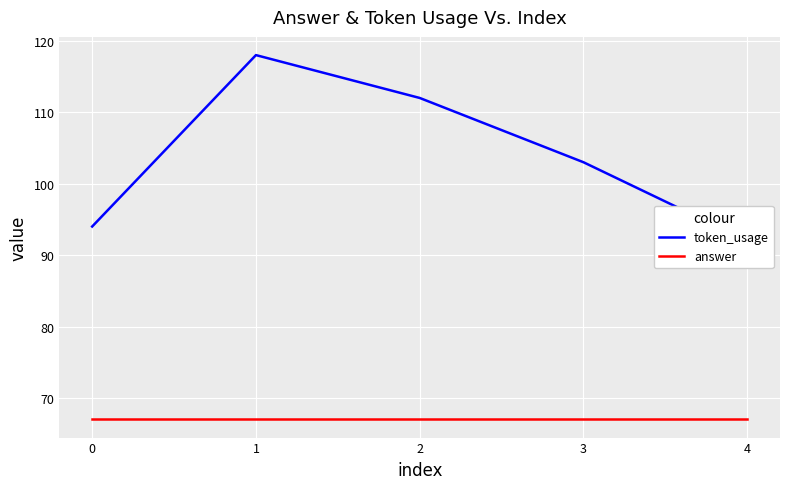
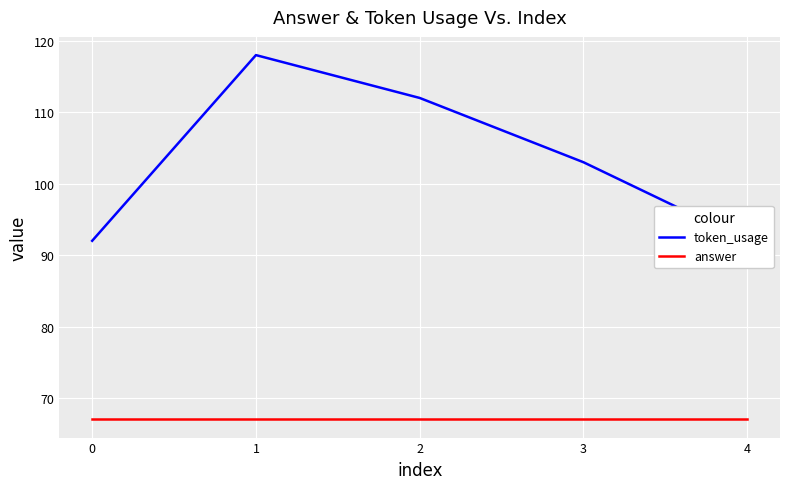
  {
    "token_usage": {
-     "0": 94,
+     "0": 92,
      "1": 118,
      "2": 112,
      "3": 103
    },
    "answer": {
      "0": 67,
      "1": 67,
      "2": 67,
      "3": 67,
      "4": 67
    }
  }
